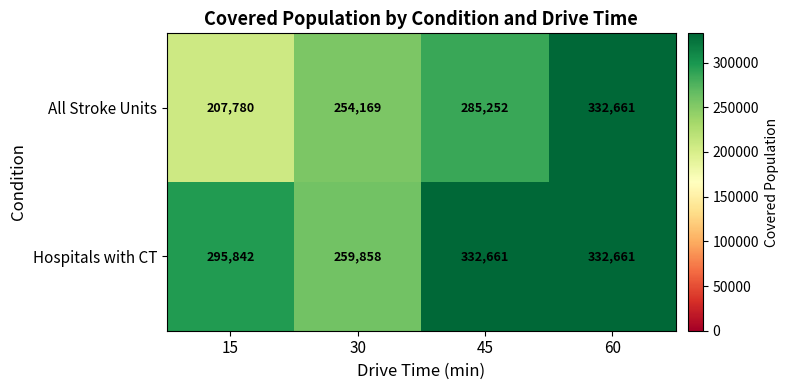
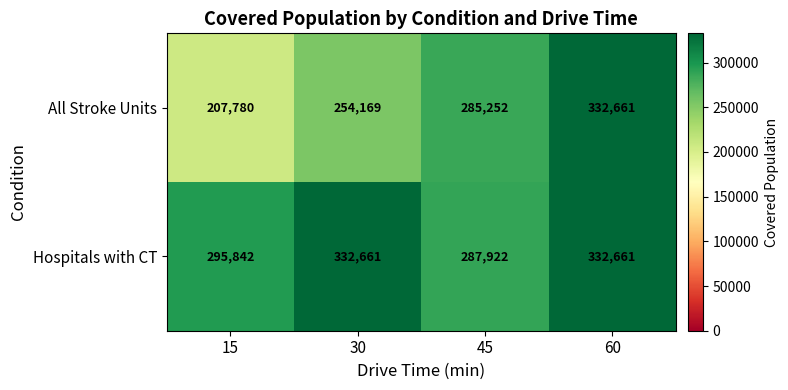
  {
    "All Stroke Units": {
      "15": "207,780",
      "30": "254,169",
      "45": "285,252",
      "60": "332,661"
    },
    "Hospitals with CT": {
      "15": "295,842",
-     "30": "259,858",
-     "45": "332,661",
+     "30": "332,661",
+     "45": "287,922",
      "60": "332,661"
    }
  }
